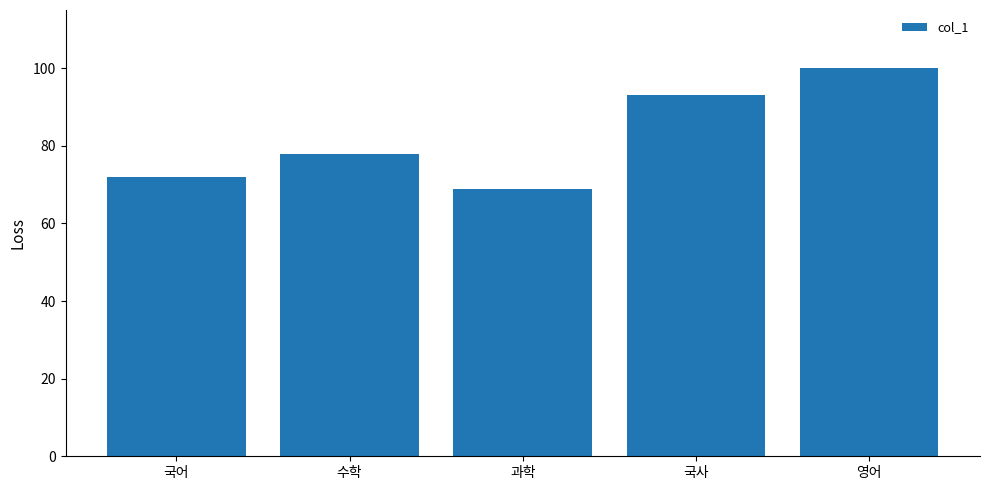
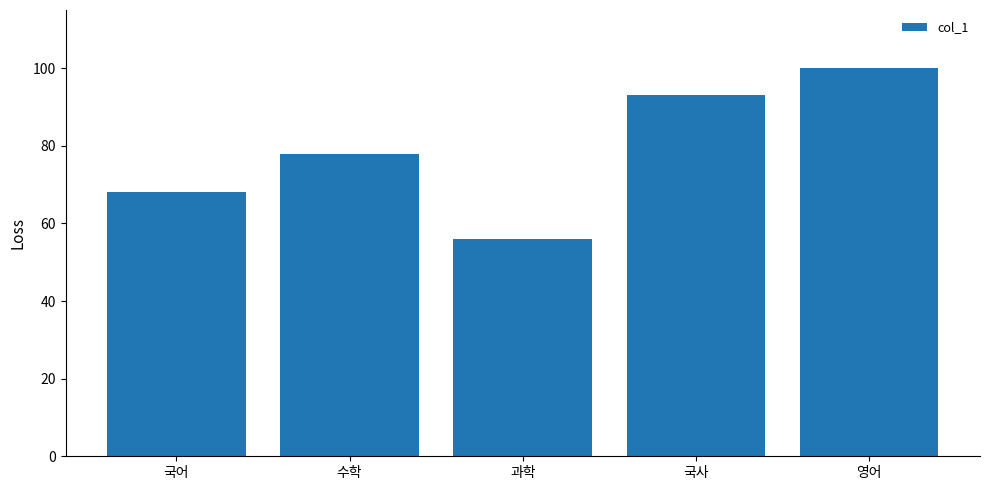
  {
-   "국어": 72,
+   "국어": 68,
    "수학": 78,
-   "과학": 69,
+   "과학": 56,
    "국사": 93,
    "영어": 100
  }
